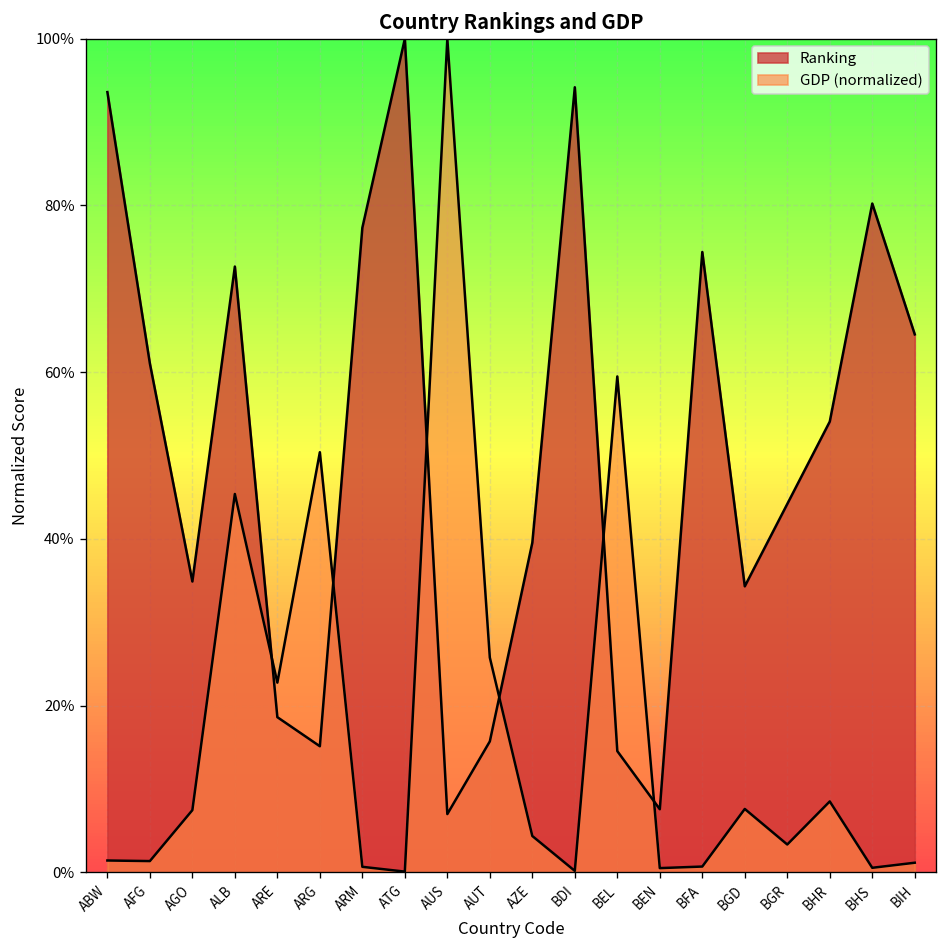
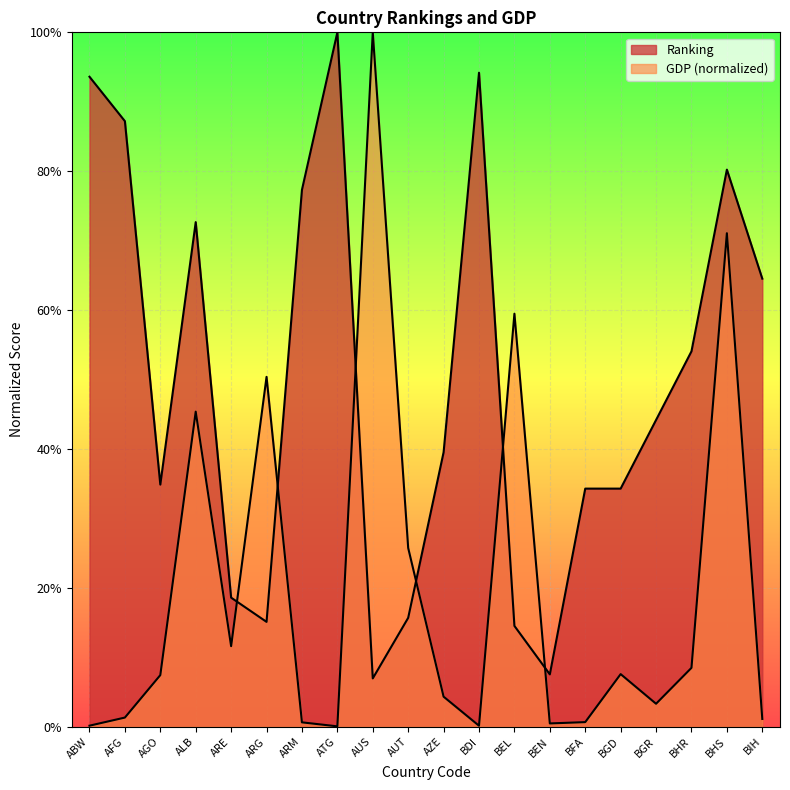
  {
    "Ranking": {
      "ABW": "94%",
-     "AFG": "61%",
+     "AFG": "87%",
      "AGO": "35%",
      "ALB": "73%",
      "ARE": "19%",
      "ARG": "15%",
      "ARM": "77%",
      "ATG": "100%",
      "AUS": "7%",
      "AUT": "16%",
      "AZE": "40%",
      "BDI": "94%",
      "BEL": "15%",
      "BEN": "8%",
-     "BFA": "74%",
+     "BFA": "34%",
      "BGD": "34%",
      "BGR": "44%",
      "BHR": "54%",
      "BHS": "80%",
      "BIH": "65%"
    },
    "GDP (normalized)": {
-     "ABW": "1%",
+     "ABW": "0%",
      "AFG": "1%",
      "AGO": "7%",
      "ALB": "45%",
-     "ARE": "23%",
+     "ARE": "12%",
      "ARG": "50%",
      "ARM": "1%",
      "ATG": "0%",
      "AUS": "100%",
      "AUT": "26%",
      "AZE": "4%",
      "BDI": "0%",
      "BEL": "59%",
      "BEN": "0%",
      "BFA": "1%",
      "BGD": "8%",
      "BGR": "3%",
      "BHR": "8%",
-     "BHS": "1%",
+     "BHS": "71%",
      "BIH": "1%"
    }
  }
